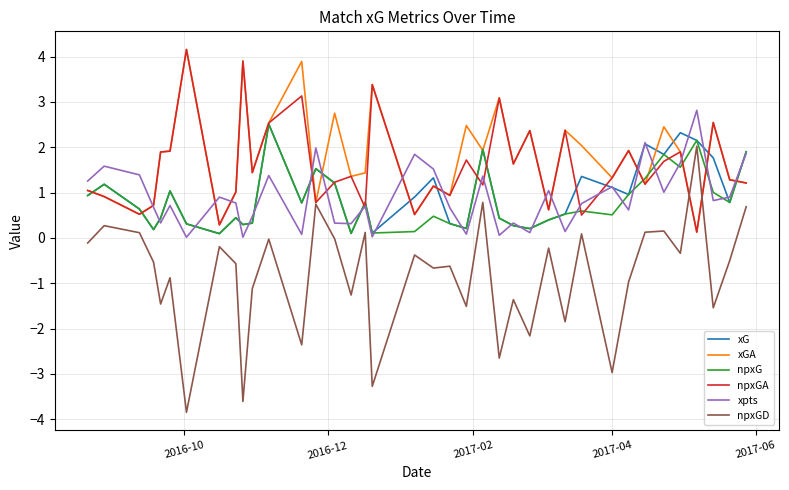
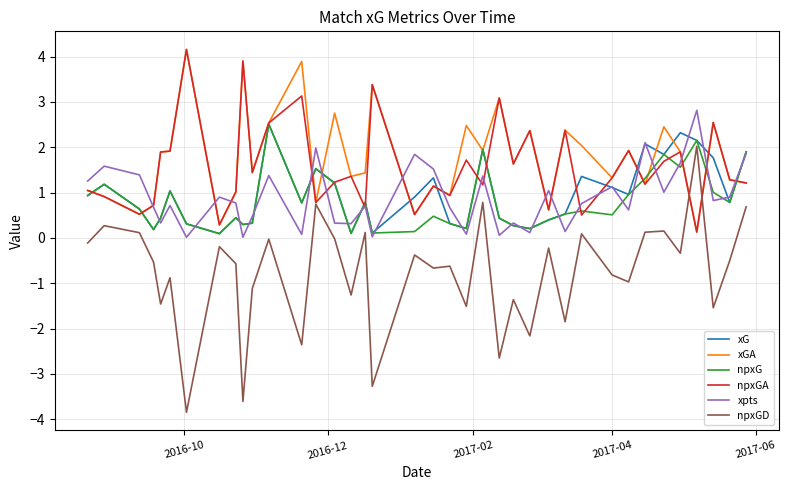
  {
    "npxG": {
      "2017-04": 0.5
    },
    "npxGD": {
-     "2017-04": -3.0
+     "2017-04": -0.8
    }
  }
